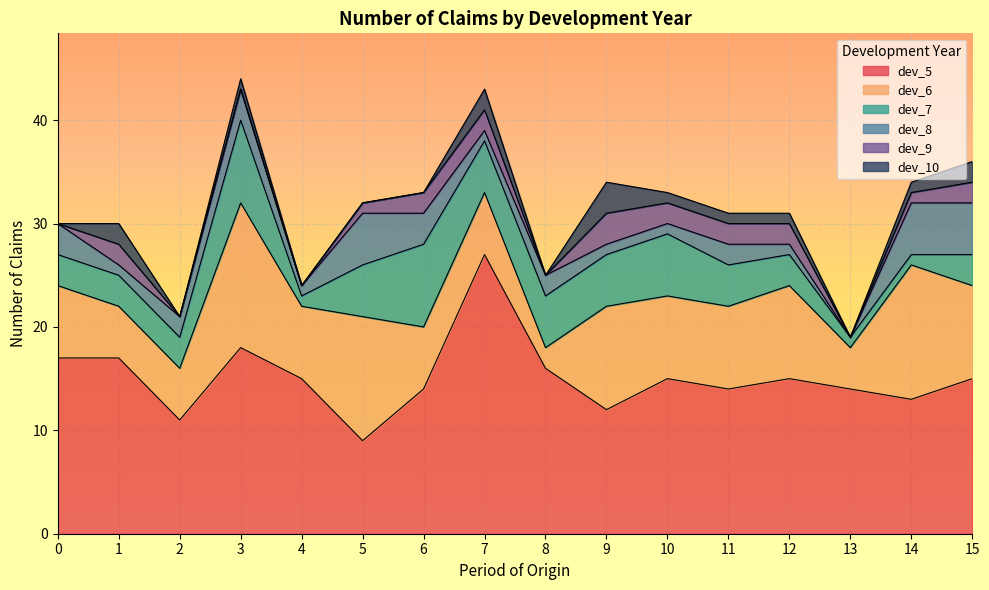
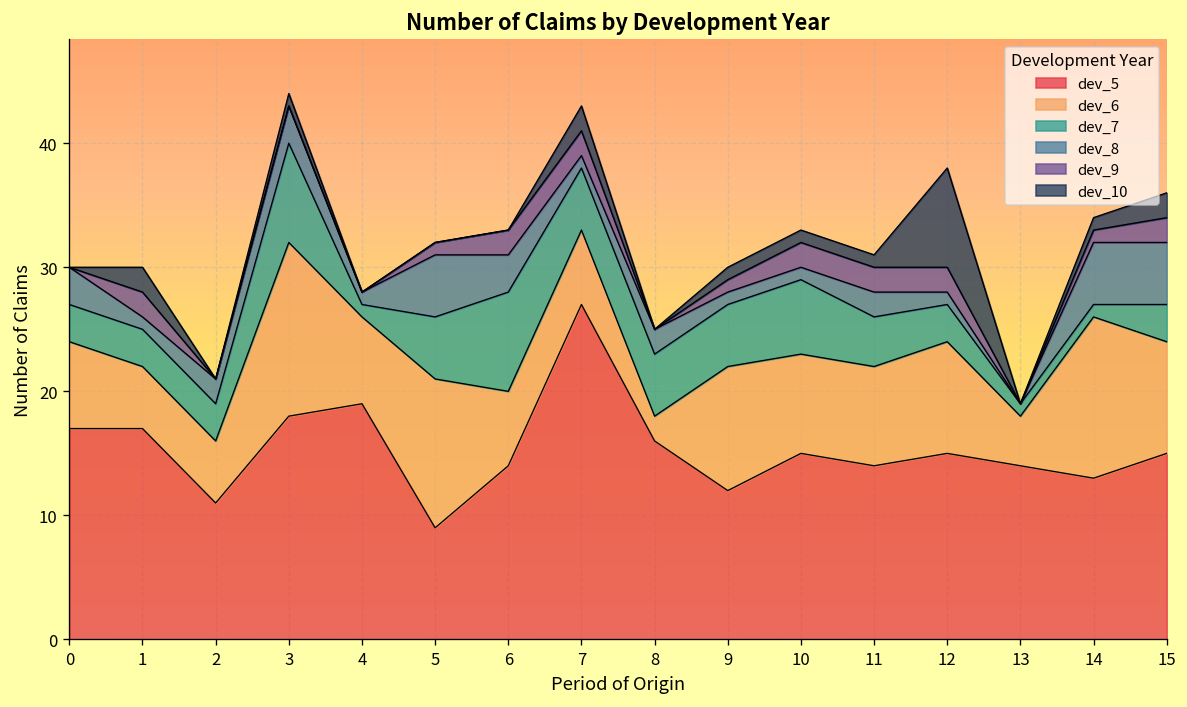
  {
    "dev_5": {
      "0": 17,
      "1": 17,
      "2": 11,
      "3": 18,
-     "4": 15,
+     "4": 19,
      "5": 9,
      "6": 14,
      "7": 27,
      "8": 16,
      "9": 12,
      "10": 15,
      "11": 14,
      "12": 15,
      "13": 14,
      "14": 13,
      "15": 15
    },
    "dev_6": {
      "0": 7,
      "1": 5,
      "2": 5,
      "3": 14,
      "4": 7,
      "5": 12,
      "6": 6,
      "7": 6,
      "8": 2,
      "9": 10,
      "10": 8,
      "11": 8,
      "12": 9,
      "13": 4,
      "14": 13,
      "15": 9
    },
    "dev_9": {
      "1": 2,
      "7": 2,
-     "9": 3,
+     "9": 1,
      "10": 2,
      "11": 2,
      "12": 2,
      "14": 1,
      "15": 2
    },
    "dev_10": {
      "1": 2,
      "3": 1,
      "7": 2,
-     "9": 3,
+     "9": 1,
      "10": 1,
      "11": 1,
-     "12": 1,
+     "12": 8,
      "14": 1,
      "15": 2
    }
  }
